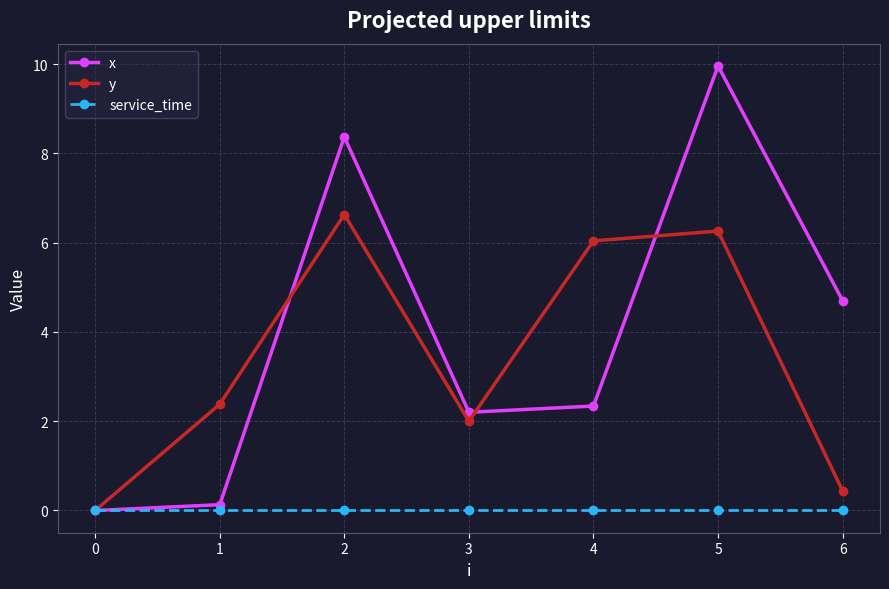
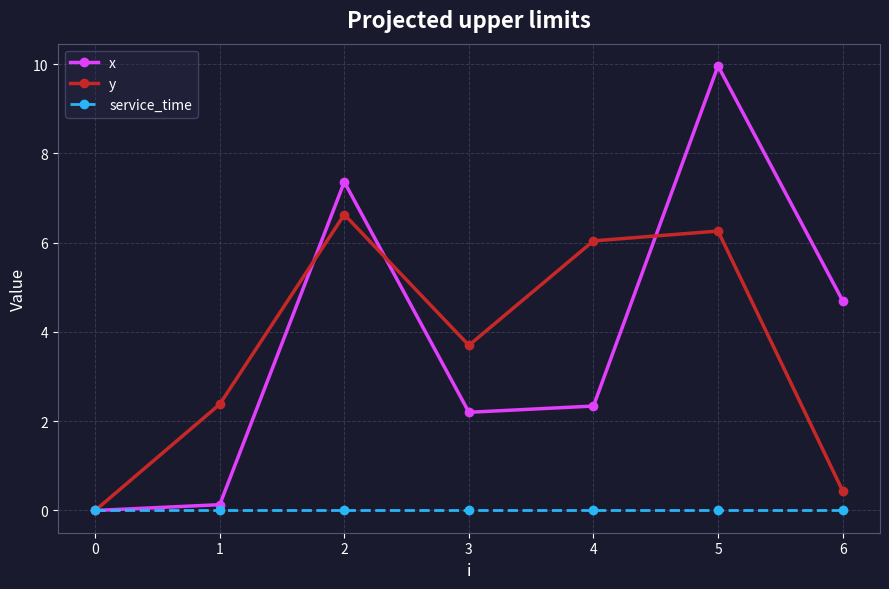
  {
    "x": {
      "1": 0.1,
-     "2": 8.4,
+     "2": 7.4,
      "3": 2.2,
      "4": 2.3,
      "5": 10.0,
      "6": 4.7
    },
    "y": {
      "1": 2.4,
      "2": 6.6,
-     "3": 2.0,
+     "3": 3.7,
      "4": 6.0,
      "5": 6.3,
      "6": 0.4
    },
    "service_time": {
      "1": 0.0,
      "2": 0.0,
      "3": 0.0,
      "4": 0.0,
      "5": 0.0,
      "6": 0.0
    }
  }
